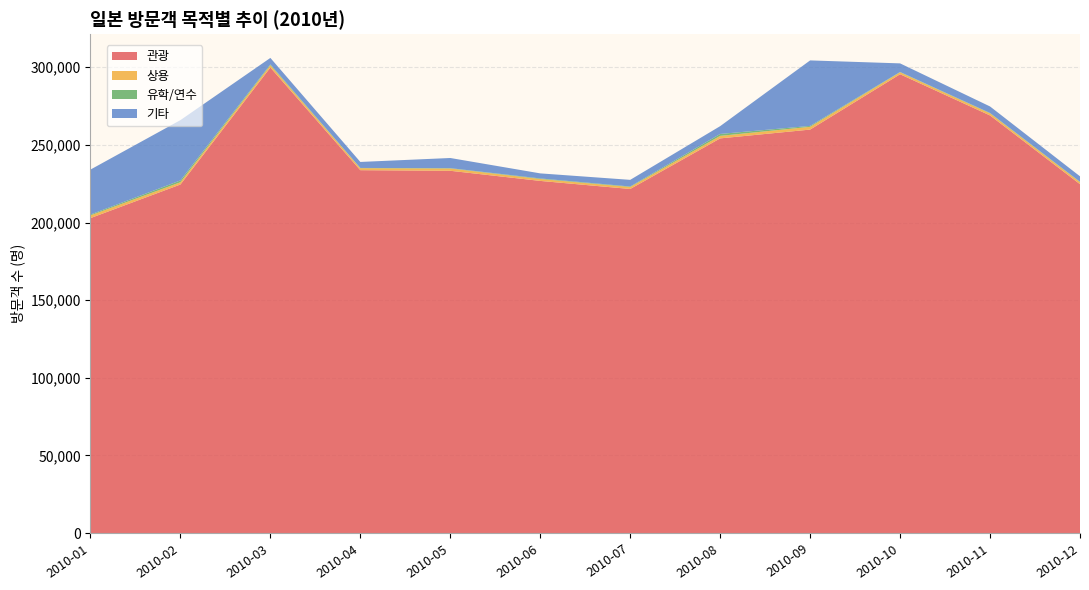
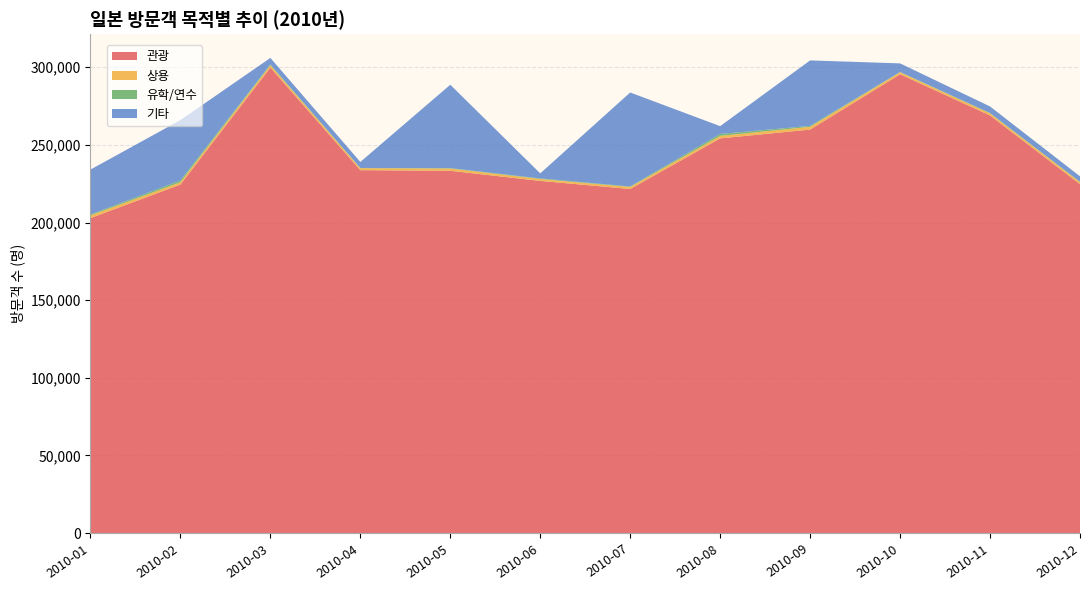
  {
    "관광": {
      "2010-01": "203,000",
      "2010-09": "260,000"
    },
    "기타": {
      "2010-01": "29,000",
      "2010-03": "4,000",
      "2010-04": "4,000",
-     "2010-05": "7,000",
+     "2010-05": "54,000",
      "2010-06": "3,000",
-     "2010-07": "4,000",
+     "2010-07": "61,000",
      "2010-08": "5,000",
      "2010-09": "42,000",
      "2010-10": "6,000",
      "2010-11": "4,000",
      "2010-12": "4,000"
    }
  }
